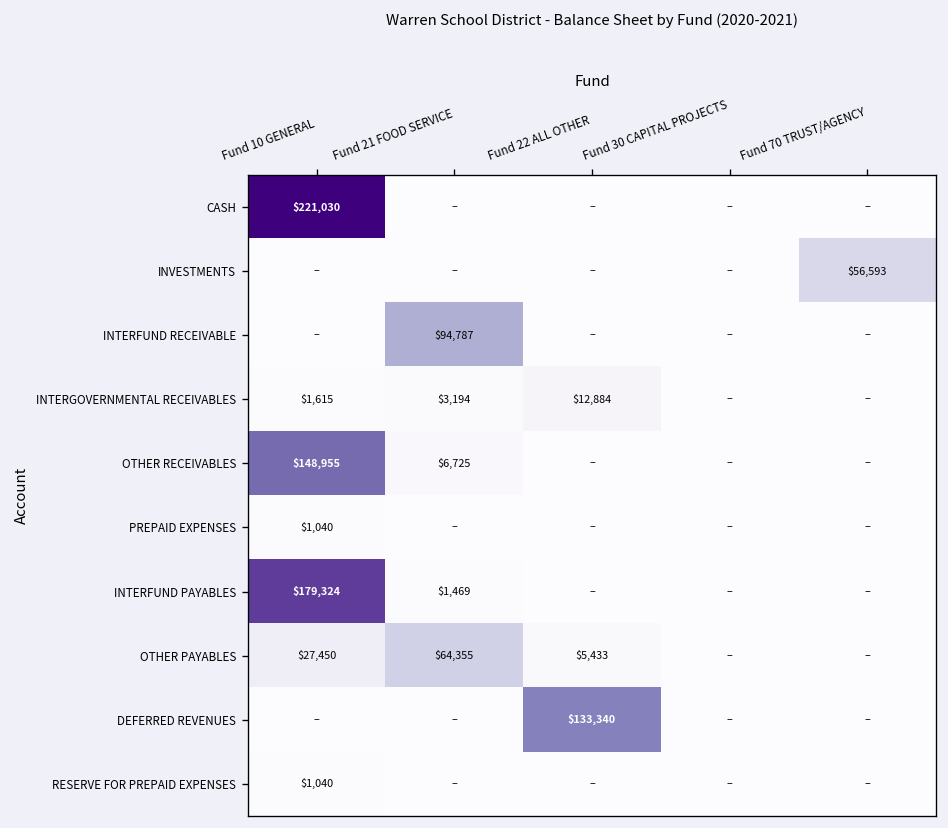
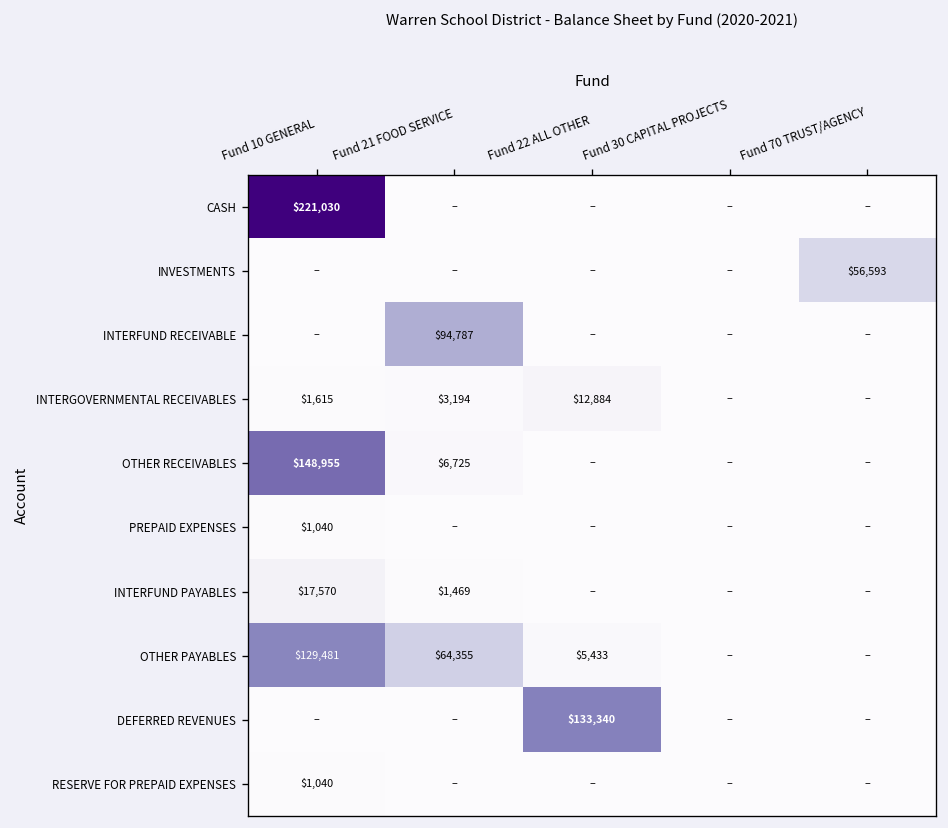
  {
    "CASH": {
      "Fund 10 GENERAL": "$221,030"
    },
    "INVESTMENTS": {
      "Fund 70 TRUST/AGENCY": "$56,593"
    },
    "INTERFUND RECEIVABLE": {
      "Fund 21 FOOD SERVICE": "$94,787"
    },
    "INTERGOVERNMENTAL RECEIVABLES": {
      "Fund 10 GENERAL": "$1,615",
      "Fund 21 FOOD SERVICE": "$3,194",
      "Fund 22 ALL OTHER": "$12,884"
    },
    "OTHER RECEIVABLES": {
      "Fund 10 GENERAL": "$148,955",
      "Fund 21 FOOD SERVICE": "$6,725"
    },
    "PREPAID EXPENSES": {
      "Fund 10 GENERAL": "$1,040"
    },
    "INTERFUND PAYABLES": {
-     "Fund 10 GENERAL": "$179,324",
+     "Fund 10 GENERAL": "$17,570",
      "Fund 21 FOOD SERVICE": "$1,469"
    },
    "OTHER PAYABLES": {
-     "Fund 10 GENERAL": "$27,450",
+     "Fund 10 GENERAL": "$129,481",
      "Fund 21 FOOD SERVICE": "$64,355",
      "Fund 22 ALL OTHER": "$5,433"
    },
    "DEFERRED REVENUES": {
      "Fund 22 ALL OTHER": "$133,340"
    },
    "RESERVE FOR PREPAID EXPENSES": {
      "Fund 10 GENERAL": "$1,040"
    }
  }
